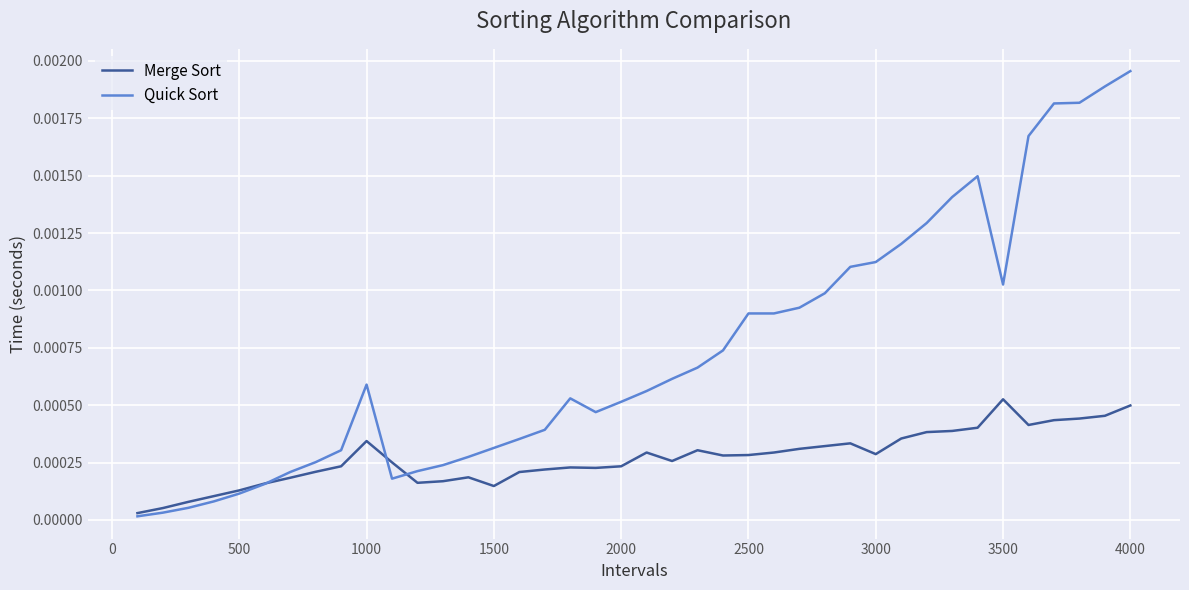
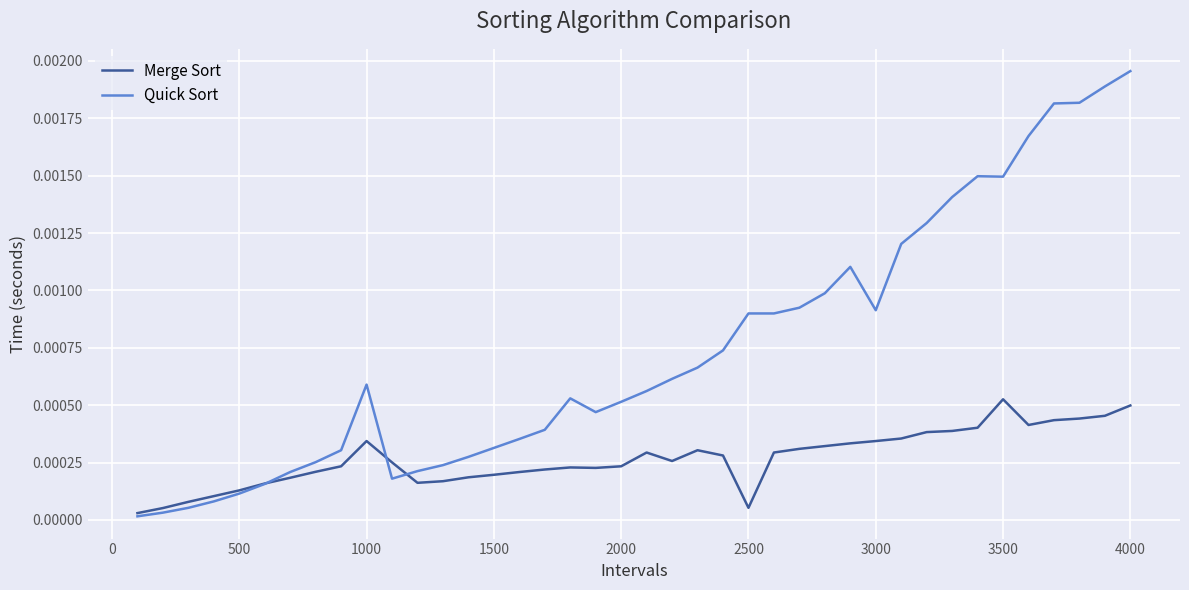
  {
    "Merge Sort": {
      "500": 0.00013,
      "1000": 0.00034,
-     "1500": 0.00015,
+     "1500": 0.00020,
      "2000": 0.00023,
-     "2500": 0.00028,
-     "3000": 0.00029,
+     "2500": 0.00005,
+     "3000": 0.00034,
      "3500": 0.00053,
      "4000": 0.00050
    },
    "Quick Sort": {
      "500": 0.00012,
      "1000": 0.00059,
      "1500": 0.00031,
      "2000": 0.00052,
      "2500": 0.00090,
-     "3000": 0.00112,
-     "3500": 0.00103,
+     "3000": 0.00091,
+     "3500": 0.00150,
      "4000": 0.00196
    }
  }
